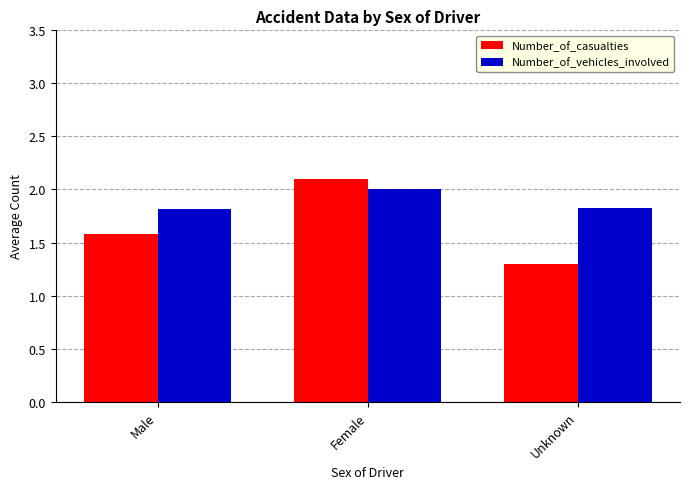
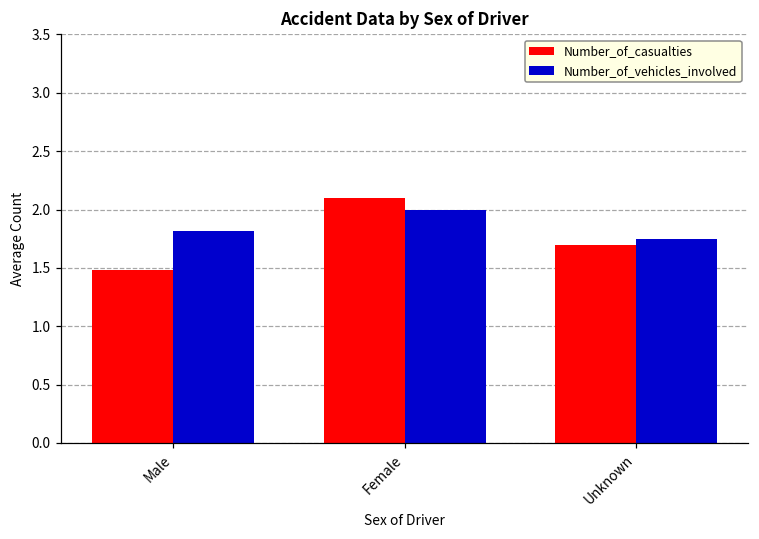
  {
    "Number_of_casualties": {
-     "Male": 1.58,
+     "Male": 1.48,
      "Female": 2.10,
-     "Unknown": 1.3
+     "Unknown": 1.7
    },
    "Number_of_vehicles_involved": {
      "Male": 1.82,
      "Female": 2.00,
-     "Unknown": 1.83
+     "Unknown": 1.75
    }
  }
